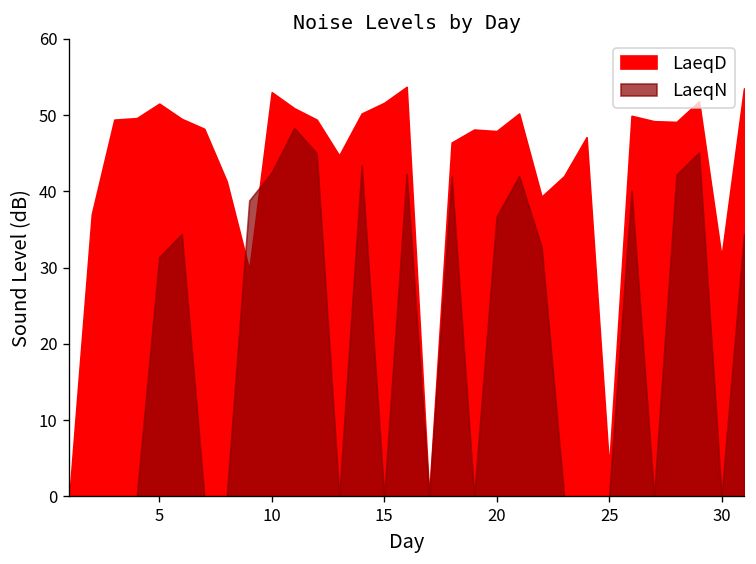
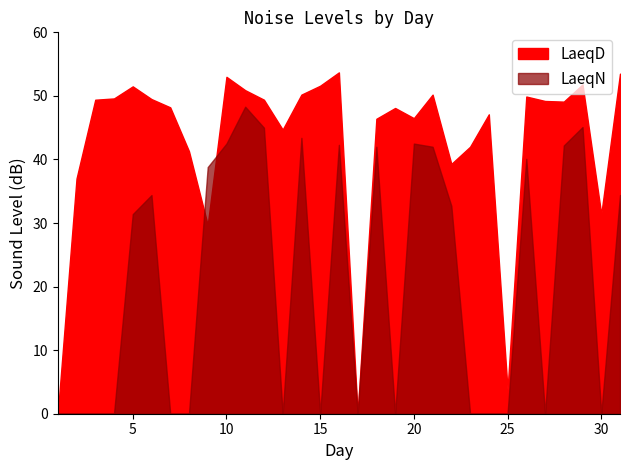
  {
    "LaeqD": {
      "5": 52,
      "10": 53,
      "15": 52,
-     "20": 48,
+     "20": 47,
      "25": 4,
      "30": 31
    },
    "LaeqN": {
      "5": 31,
      "10": 43,
      "15": 0,
-     "20": 37,
+     "20": 43,
      "25": 0,
      "30": 0
    }
  }
